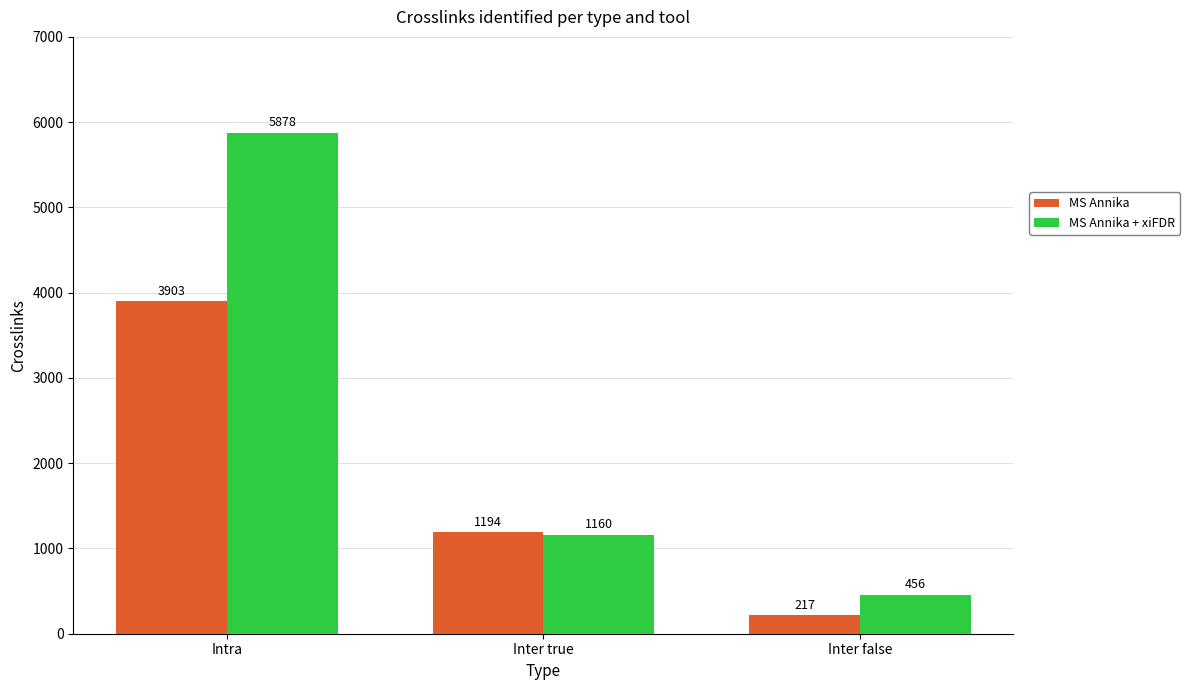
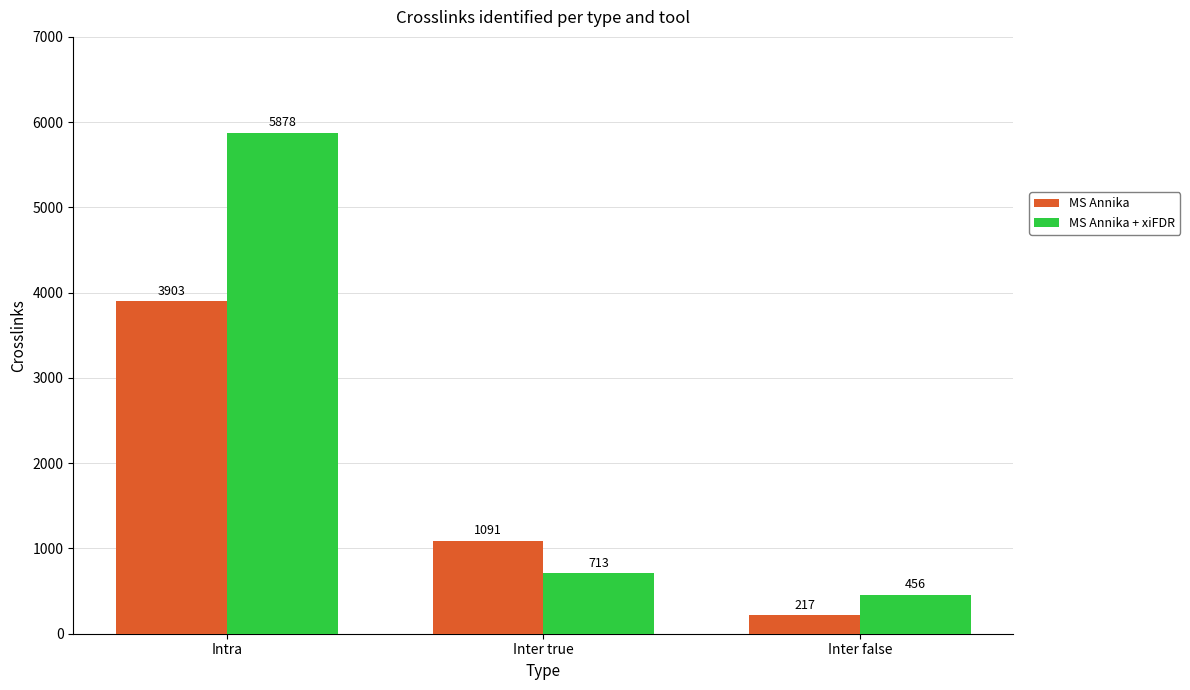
  {
    "MS Annika": {
      "Intra": 3903,
-     "Inter true": 1194,
+     "Inter true": 1091,
      "Inter false": 217
    },
    "MS Annika + xiFDR": {
      "Intra": 5878,
-     "Inter true": 1160,
+     "Inter true": 713,
      "Inter false": 456
    }
  }
